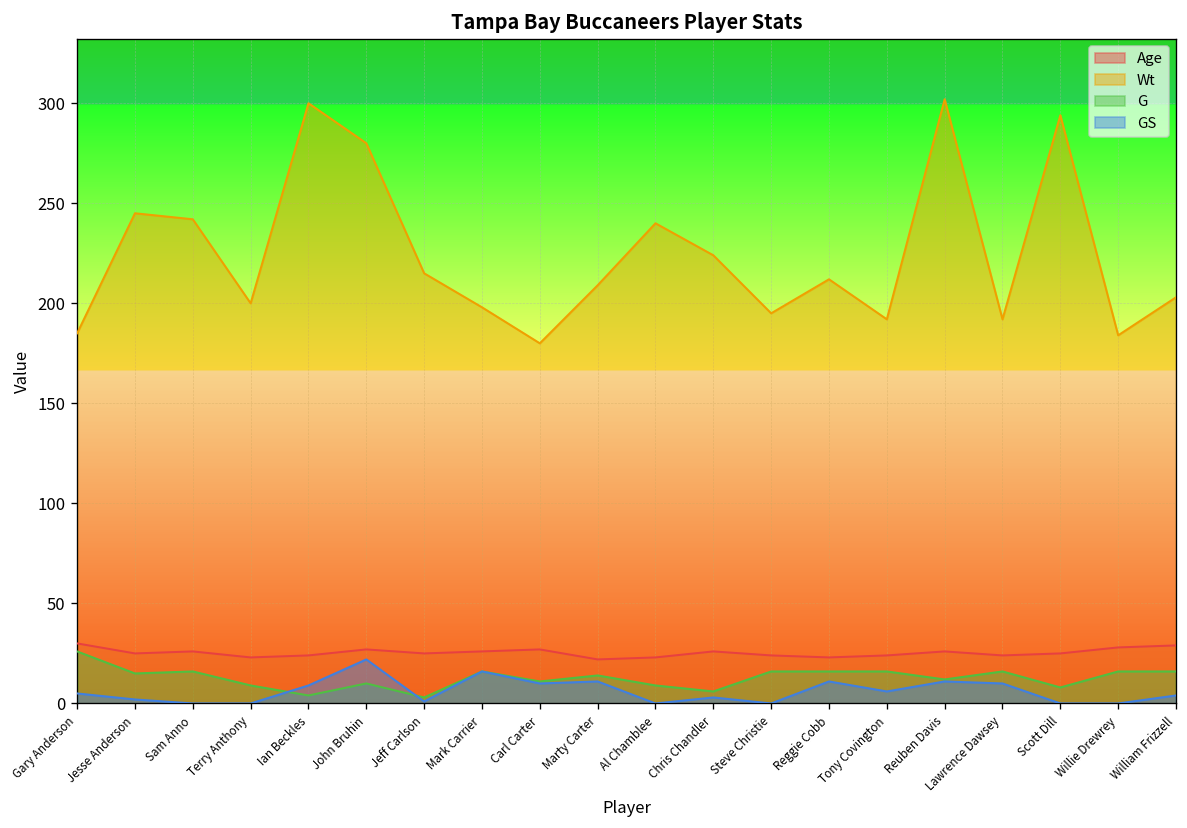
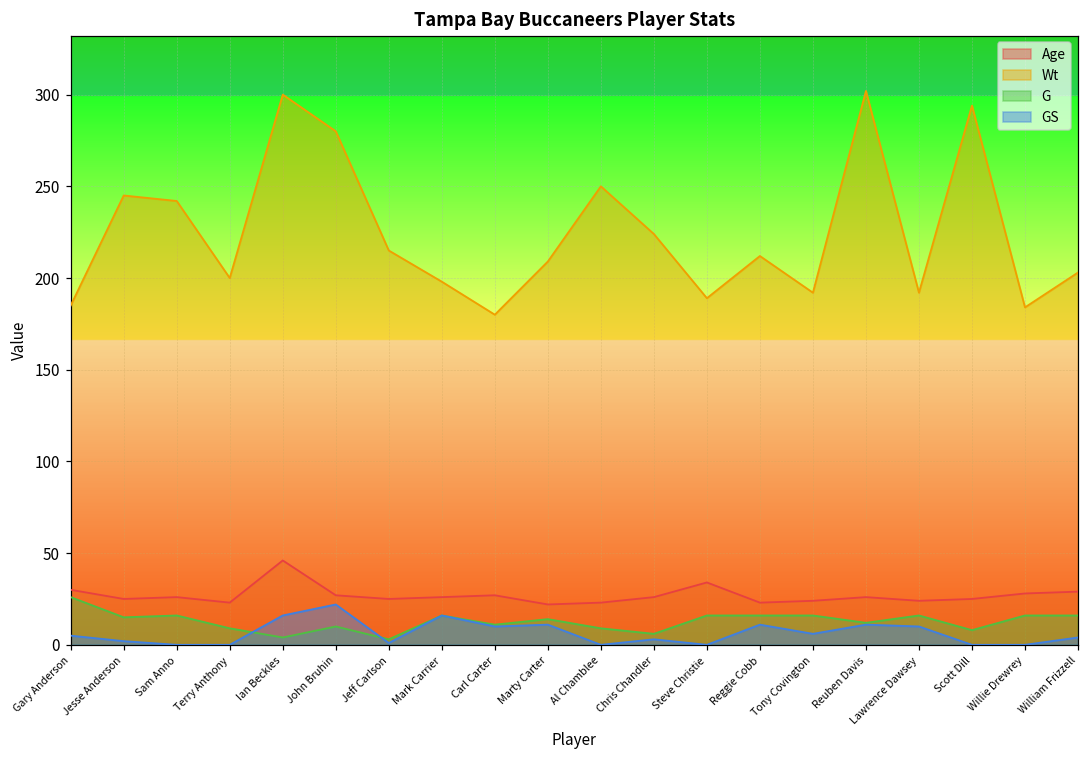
  {
    "Age": {
      "Gary Anderson": 30,
      "Jesse Anderson": 25,
      "Sam Anno": 26,
      "Terry Anthony": 23,
-     "Ian Beckles": 24,
+     "Ian Beckles": 46,
      "John Bruhin": 27,
      "Jeff Carlson": 25,
      "Mark Carrier": 26,
      "Carl Carter": 27,
      "Marty Carter": 22,
      "Al Chamblee": 23,
      "Chris Chandler": 26,
-     "Steve Christie": 24,
+     "Steve Christie": 34,
      "Reggie Cobb": 23,
      "Tony Covington": 24,
      "Reuben Davis": 26,
      "Lawrence Dawsey": 24,
      "Scott Dill": 25,
      "Willie Drewrey": 28,
      "William Frizzell": 29
    },
    "Wt": {
      "Gary Anderson": 185,
      "Jesse Anderson": 245,
      "Sam Anno": 242,
      "Terry Anthony": 200,
      "Ian Beckles": 300,
      "John Bruhin": 280,
      "Jeff Carlson": 215,
      "Mark Carrier": 198,
      "Carl Carter": 180,
      "Marty Carter": 209,
-     "Al Chamblee": 240,
+     "Al Chamblee": 250,
      "Chris Chandler": 224,
-     "Steve Christie": 195,
+     "Steve Christie": 189,
      "Reggie Cobb": 212,
      "Tony Covington": 192,
      "Reuben Davis": 302,
      "Lawrence Dawsey": 192,
      "Scott Dill": 294,
      "Willie Drewrey": 184,
      "William Frizzell": 203
    },
    "G": {
      "Gary Anderson": 26,
      "Jesse Anderson": 15,
      "Sam Anno": 16,
      "Terry Anthony": 9,
      "Ian Beckles": 4,
      "John Bruhin": 10,
      "Jeff Carlson": 3,
      "Marty Carter": 14,
      "Al Chamblee": 9,
      "Chris Chandler": 6,
      "Steve Christie": 16,
      "Reggie Cobb": 16,
      "Tony Covington": 16,
      "Lawrence Dawsey": 16,
      "Scott Dill": 8,
      "Willie Drewrey": 16,
      "William Frizzell": 16
    },
    "GS": {
      "Gary Anderson": 5,
      "Jesse Anderson": 2,
      "Sam Anno": 0,
      "Terry Anthony": 0,
-     "Ian Beckles": 9,
+     "Ian Beckles": 16,
      "John Bruhin": 22,
      "Jeff Carlson": 1,
      "Marty Carter": 11,
      "Al Chamblee": 0,
      "Chris Chandler": 3,
      "Steve Christie": 0,
      "Reggie Cobb": 11,
      "Tony Covington": 6,
      "Lawrence Dawsey": 10,
      "Scott Dill": 0,
      "Willie Drewrey": 0,
      "William Frizzell": 4
    }
  }
